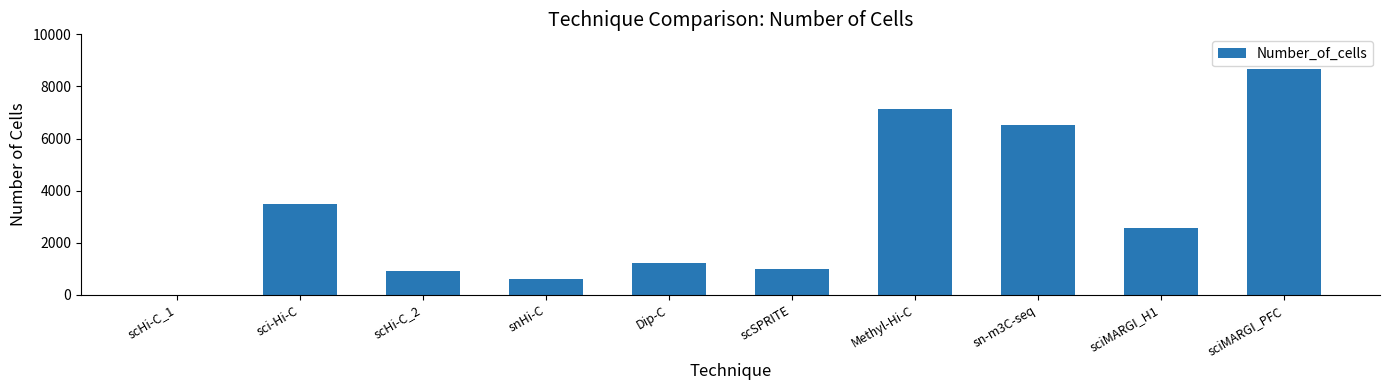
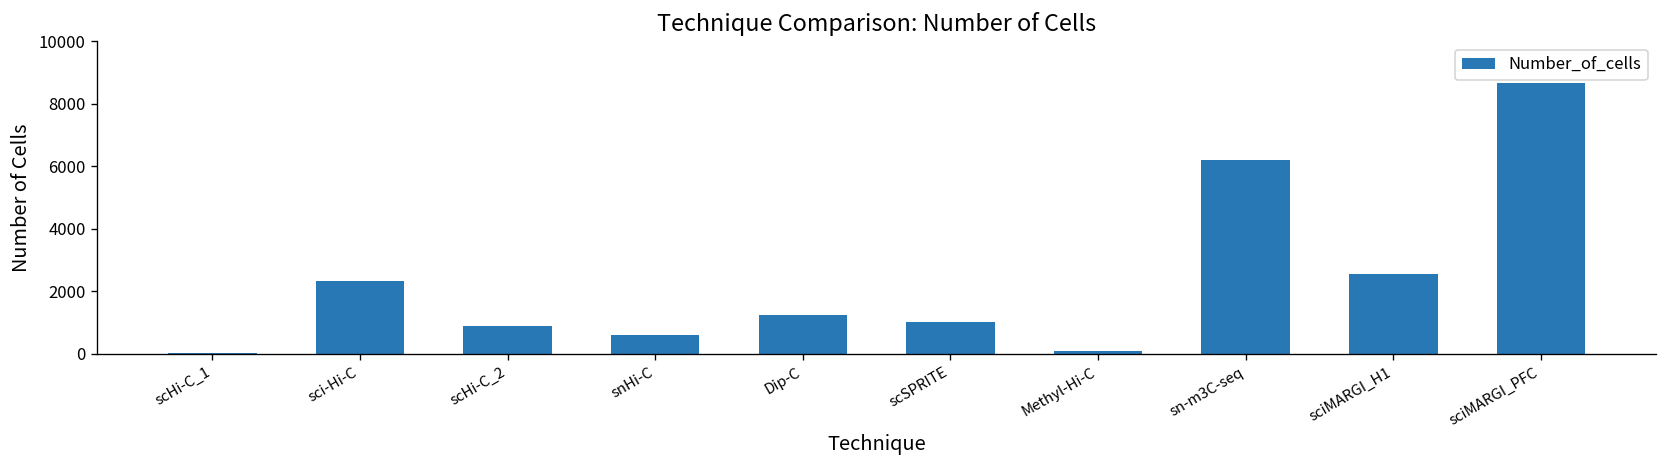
  {
-   "sci-Hi-C": 3500,
+   "sci-Hi-C": 2300,
    "scHi-C_2": 900,
    "snHi-C": 600,
    "Dip-C": 1200,
    "scSPRITE": 1000,
-   "Methyl-Hi-C": 7100,
-   "sn-m3C-seq": 6500,
+   "Methyl-Hi-C": 100,
+   "sn-m3C-seq": 6200,
    "sciMARGI_H1": 2500,
    "sciMARGI_PFC": 8700
  }
